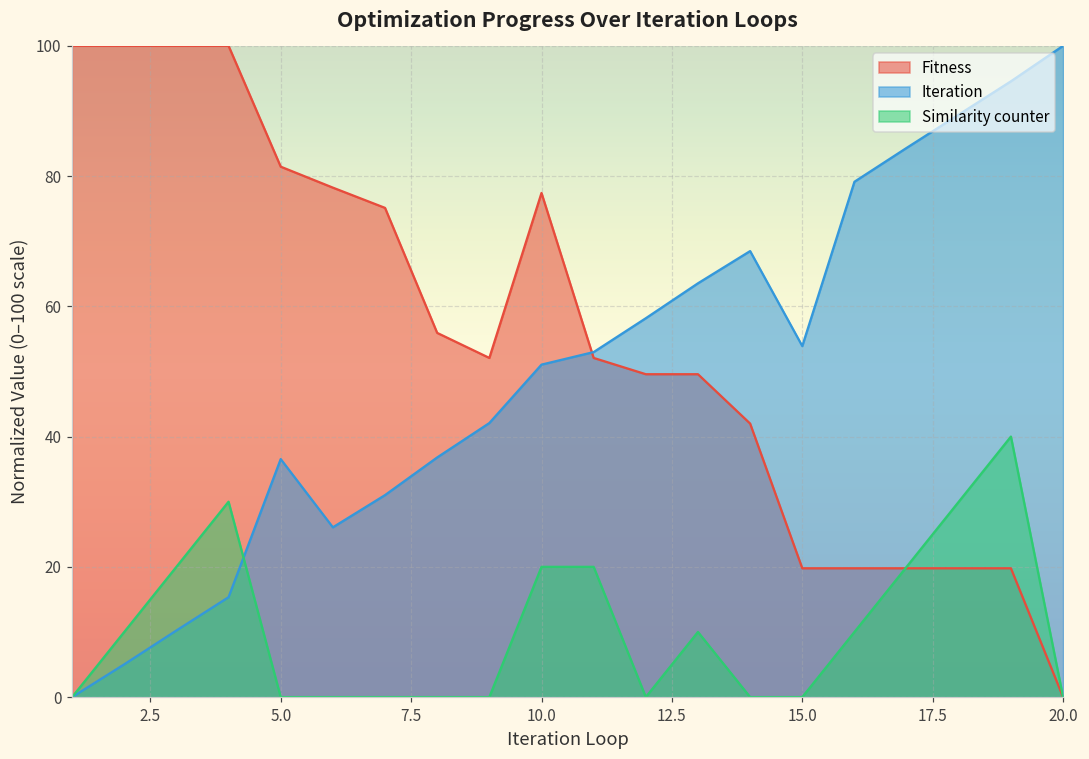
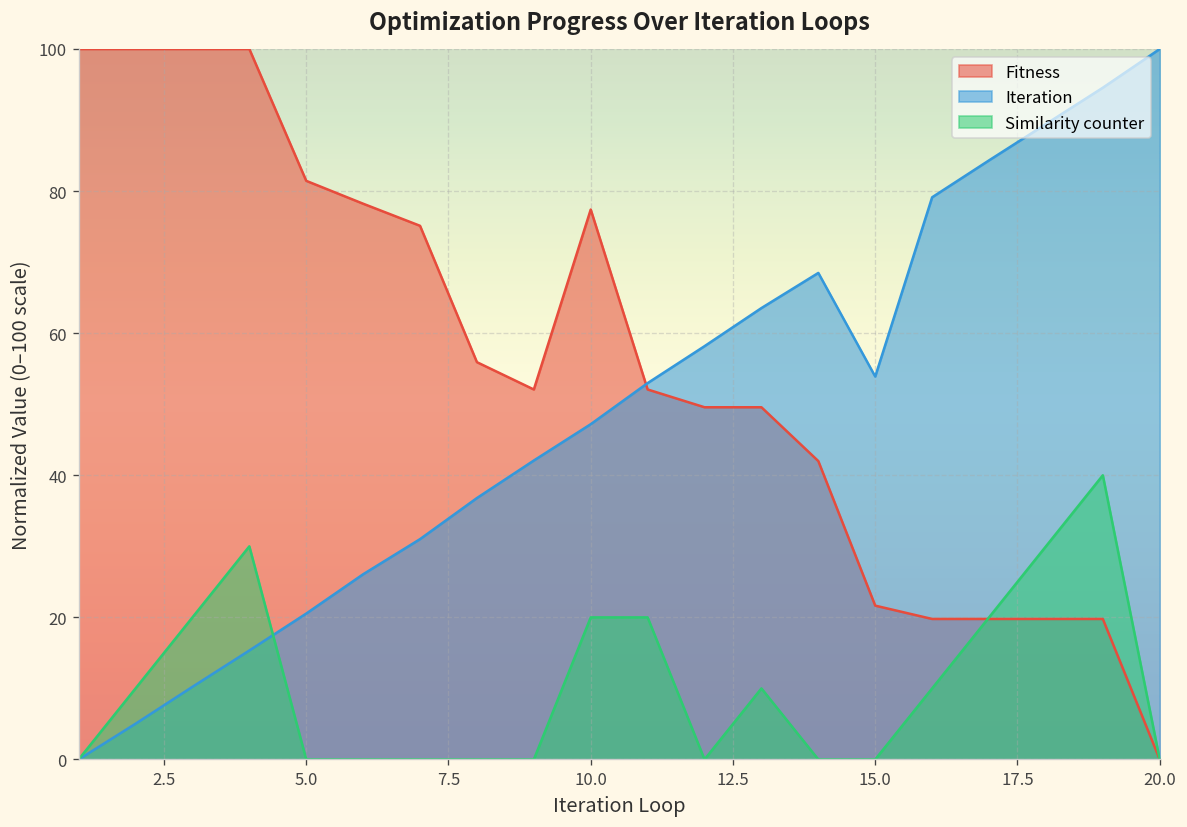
  {
    "Fitness": {
      "5.0": 81,
      "10.0": 77,
-     "15.0": 20
+     "15.0": 22
    },
    "Iteration": {
-     "5.0": 37,
-     "10.0": 51,
+     "5.0": 21,
+     "10.0": 47,
      "15.0": 54,
      "20.0": 100
    },
    "Similarity counter": {
      "5.0": 0,
      "10.0": 20,
      "15.0": 0
    }
  }
